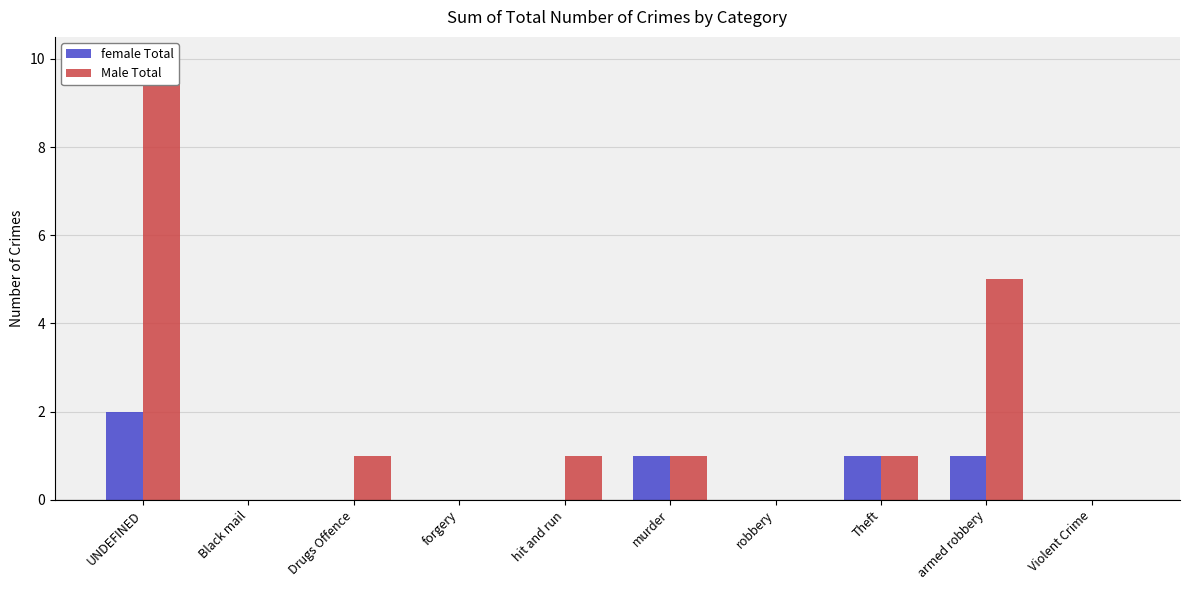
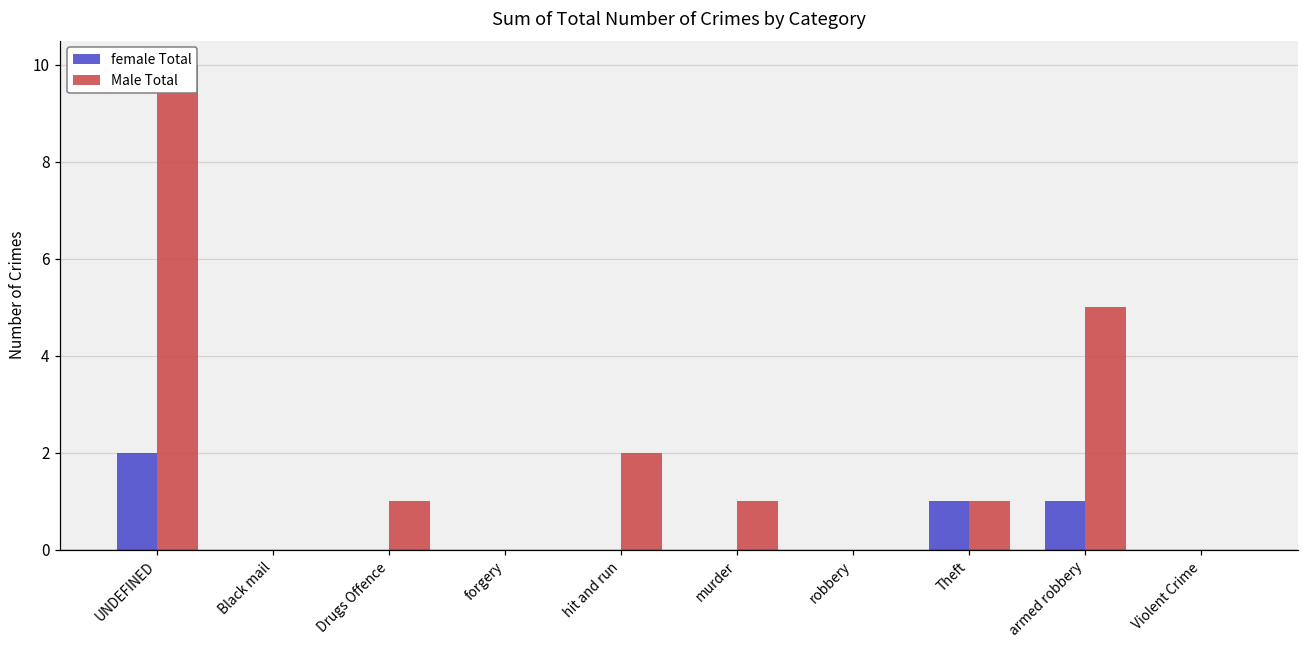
  {
    "female Total": {
      "UNDEFINED": 2,
      "Black mail": 0,
      "Drugs Offence": 0,
      "forgery": 0,
      "hit and run": 0,
-     "murder": 1,
+     "murder": 0,
      "robbery": 0,
      "Theft": 1,
      "armed robbery": 1,
      "Violent Crime": 0
    },
    "Male Total": {
      "Black mail": 0,
      "Drugs Offence": 1,
      "forgery": 0,
-     "hit and run": 1,
+     "hit and run": 2,
      "murder": 1,
      "robbery": 0,
      "Theft": 1,
      "armed robbery": 5,
      "Violent Crime": 0
    }
  }
